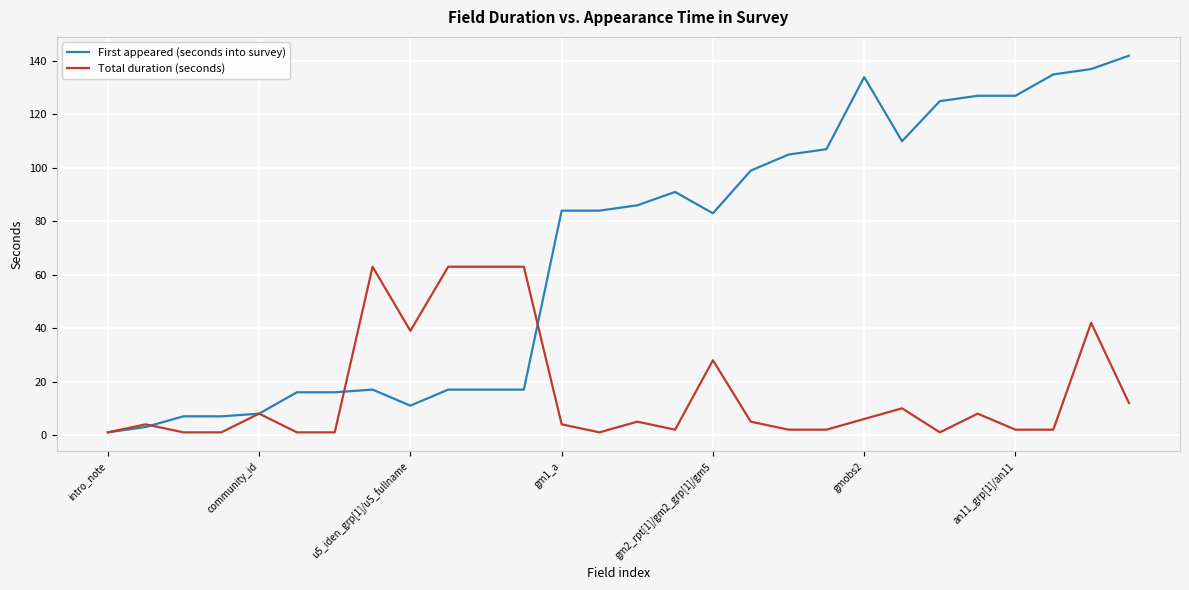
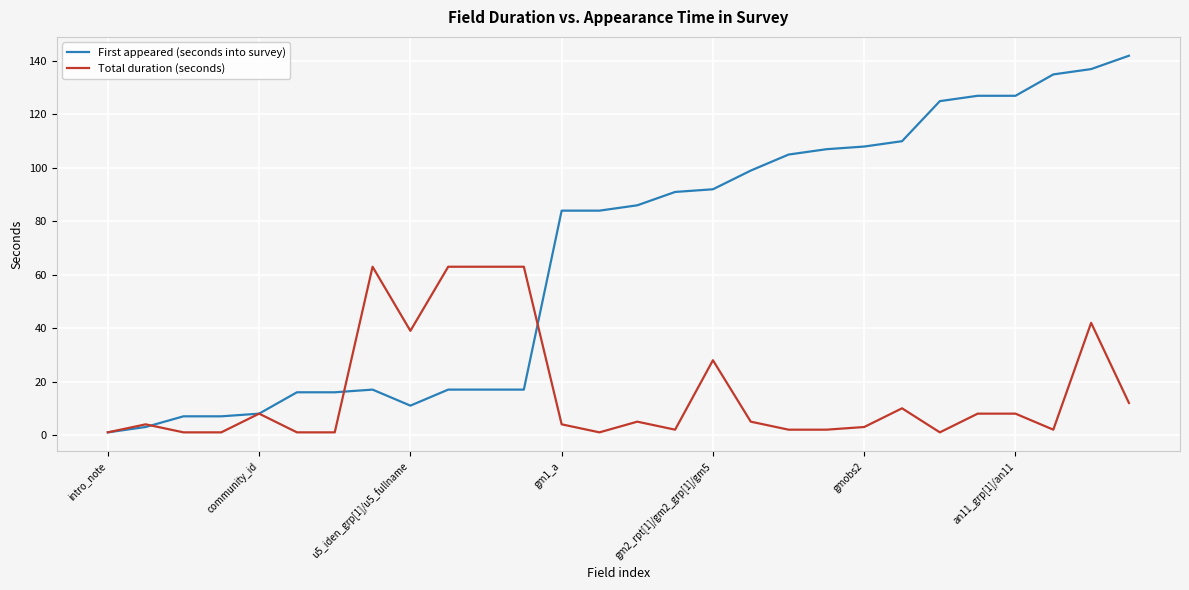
  {
    "First appeared (seconds into survey)": {
      "u5_iden_grp[1]/u5_fullname": 11,
      "gm1_a": 84,
-     "gm2_rpt[1]/gm2_grp[1]/gm5": 83,
-     "gmobs2": 134,
+     "gm2_rpt[1]/gm2_grp[1]/gm5": 92,
+     "gmobs2": 108,
      "an11_grp[1]/an11": 127
    },
    "Total duration (seconds)": {
      "u5_iden_grp[1]/u5_fullname": 39,
      "gm1_a": 4,
      "gm2_rpt[1]/gm2_grp[1]/gm5": 28,
-     "gmobs2": 6,
-     "an11_grp[1]/an11": 2
+     "gmobs2": 3,
+     "an11_grp[1]/an11": 8
    }
  }
